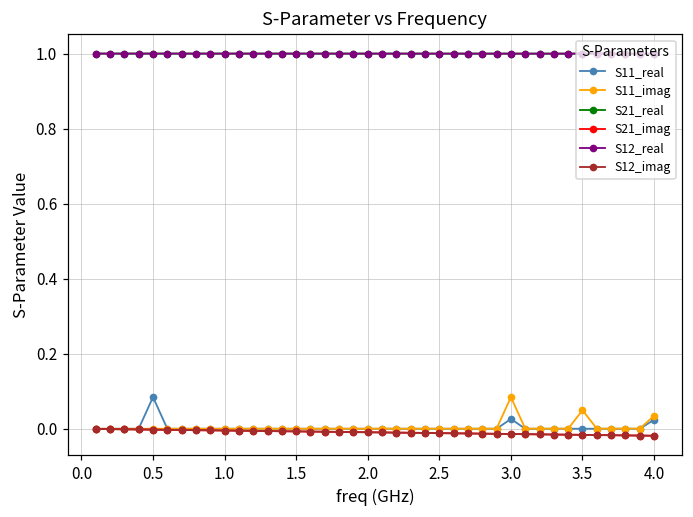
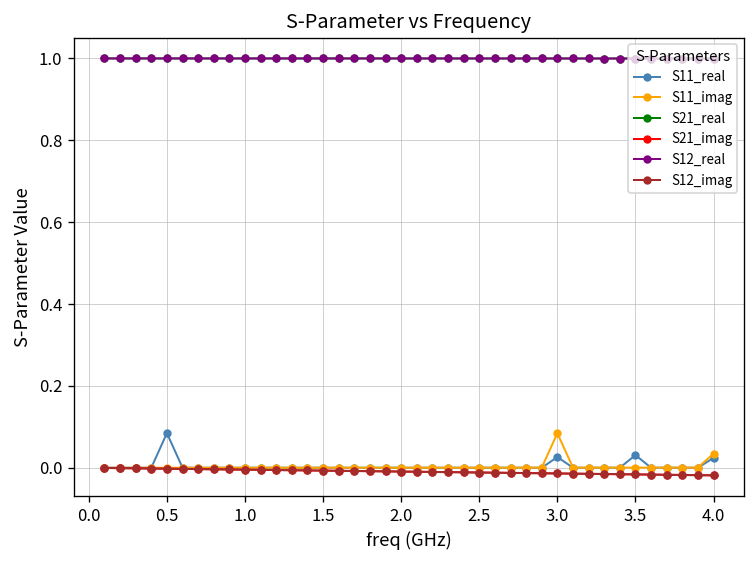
  {
    "S11_real": {
      "0.5": 0.08,
      "3.0": 0.03,
-     "3.5": 0.00,
+     "3.5": 0.03,
      "4.0": 0.02
    },
    "S11_imag": {
      "3.0": 0.08,
-     "3.5": 0.05,
+     "3.5": 0.00,
      "4.0": 0.03
    },
    "S12_real": {
      "0.5": 1.00,
      "1.0": 1.00,
      "1.5": 1.00,
      "2.0": 1.00,
      "2.5": 1.00,
      "3.0": 1.00
    },
    "S12_imag": {
      "2.0": -0.01,
      "2.5": -0.01,
      "3.0": -0.01,
      "3.5": -0.02,
      "4.0": -0.02
    }
  }
